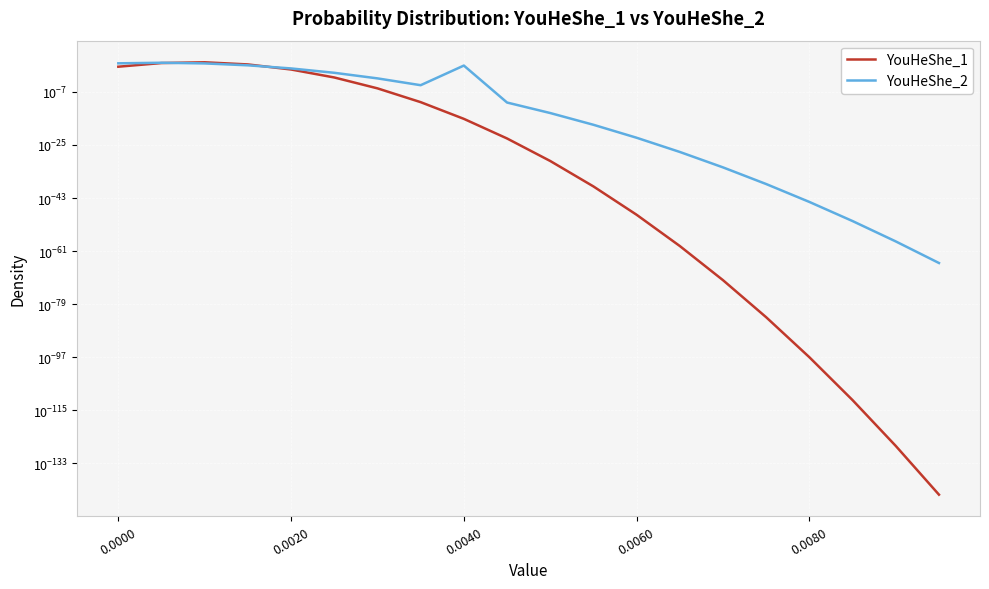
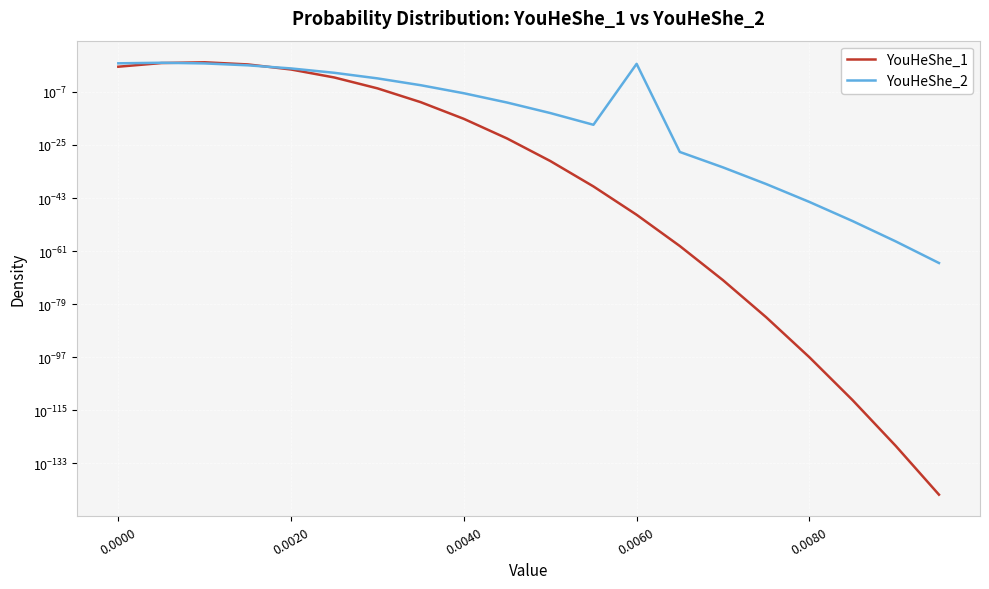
  {
    "YouHeShe_1": {
      "0.0000": 0,
      "0.0040": 0.0,
      "0.0060": 0.0,
      "0.0080": 0.0
    },
    "YouHeShe_2": {
      "0.0000": 1000,
-     "0.0040": 100,
-     "0.0060": 0.0,
+     "0.0040": 0,
+     "0.0060": 300,
      "0.0080": 0.0
    }
  }
